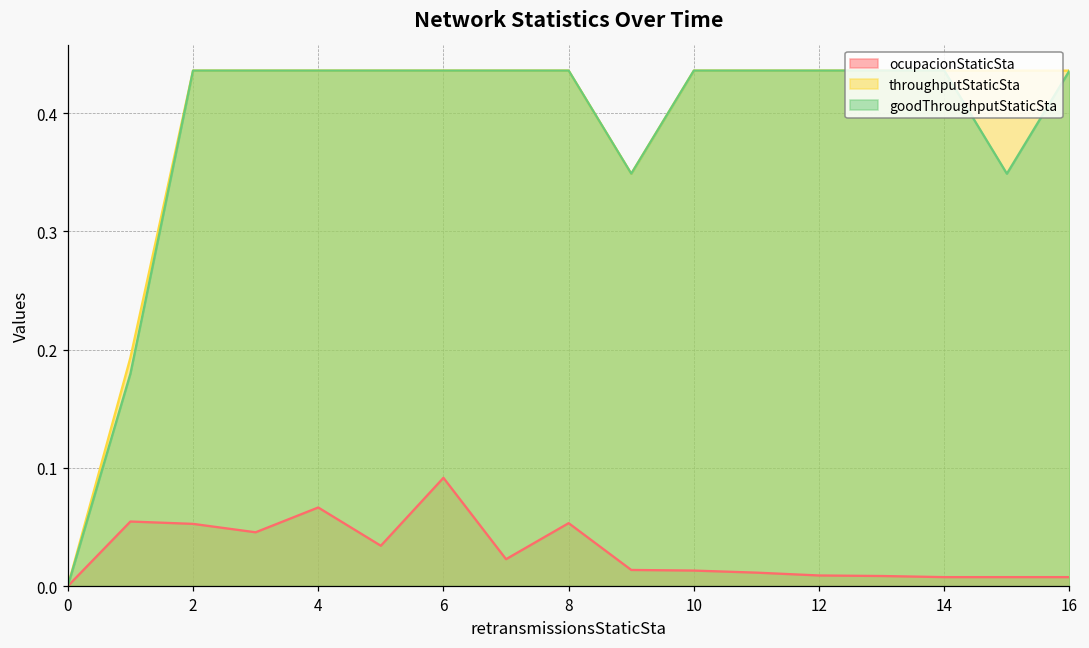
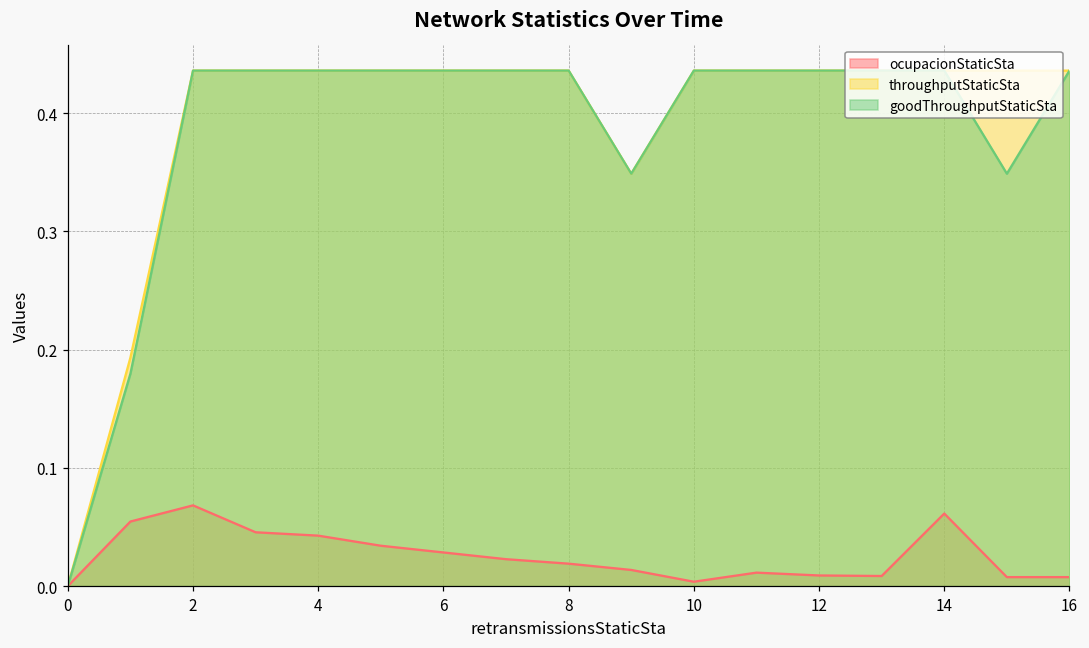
  {
    "ocupacionStaticSta": {
-     "2": 0.053,
-     "4": 0.066,
-     "6": 0.092,
-     "8": 0.053,
-     "10": 0.013,
+     "2": 0.068,
+     "4": 0.043,
+     "6": 0.028,
+     "8": 0.019,
+     "10": 0.004,
      "12": 0.009,
-     "14": 0.008,
+     "14": 0.061,
      "16": 0.008
    }
  }
